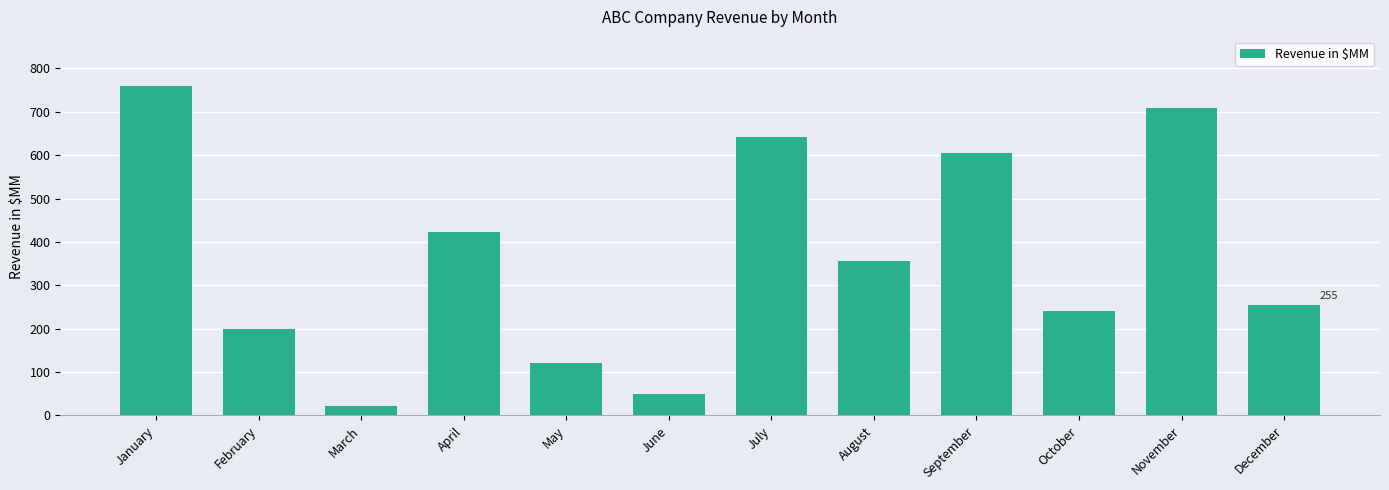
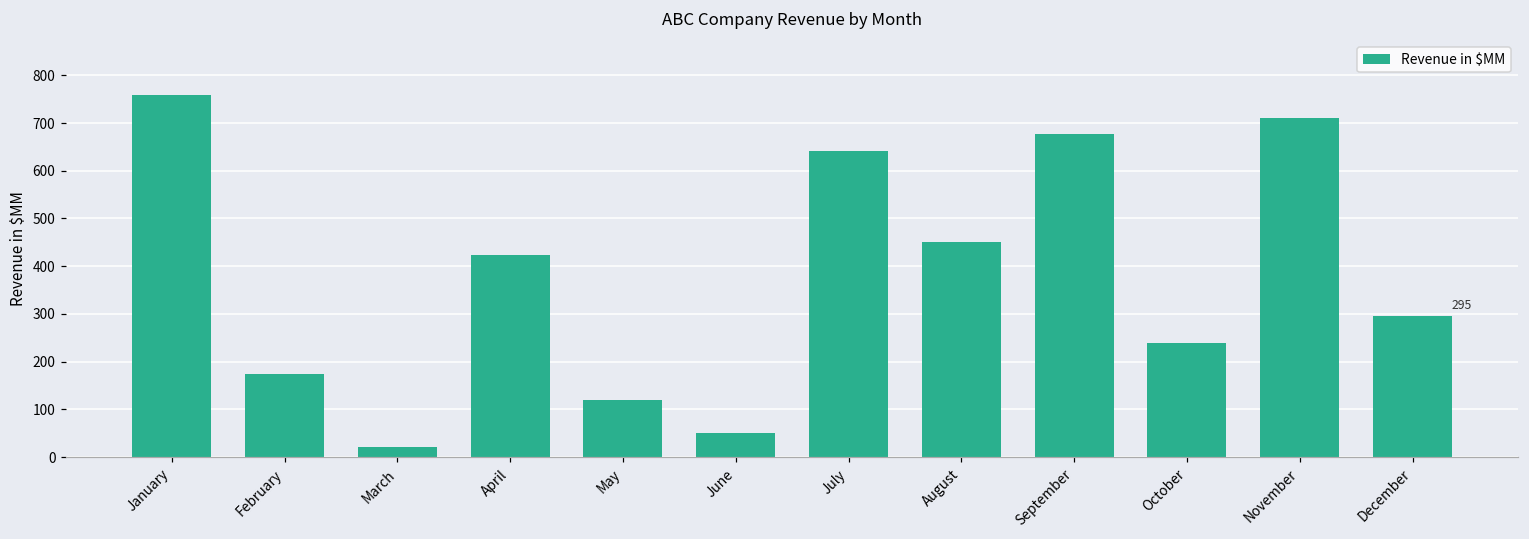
  {
-   "February": 200,
-   "August": 360,
-   "September": 610,
-   "December": 255
+   "February": 170,
+   "August": 450,
+   "September": 680,
+   "December": 295
  }
